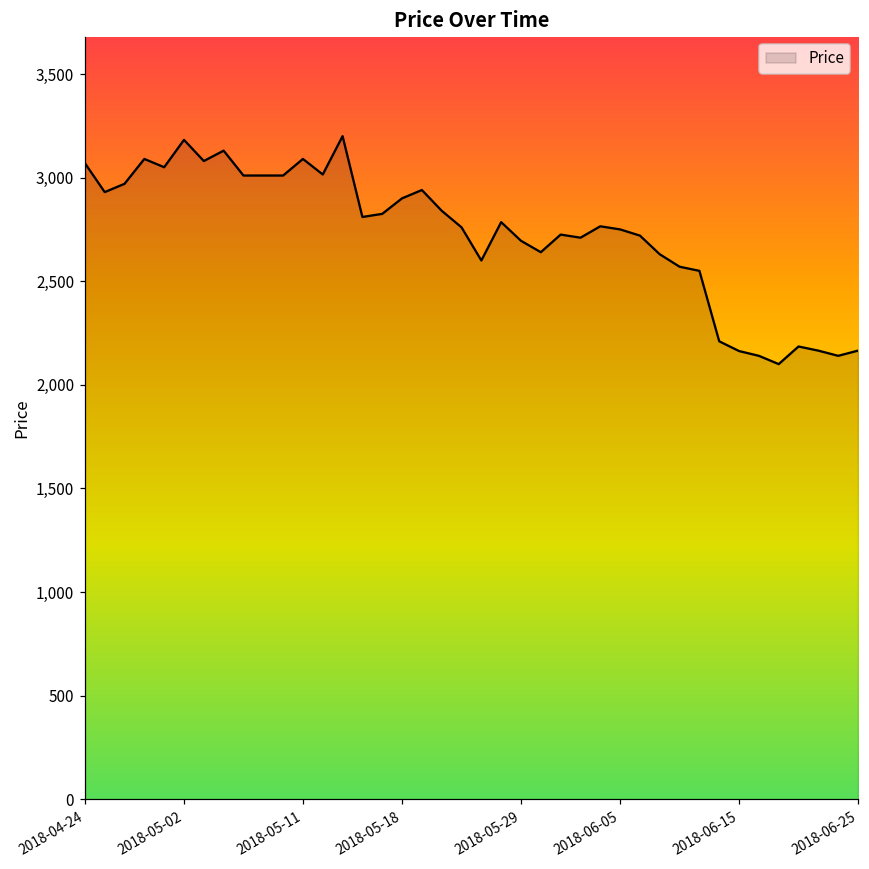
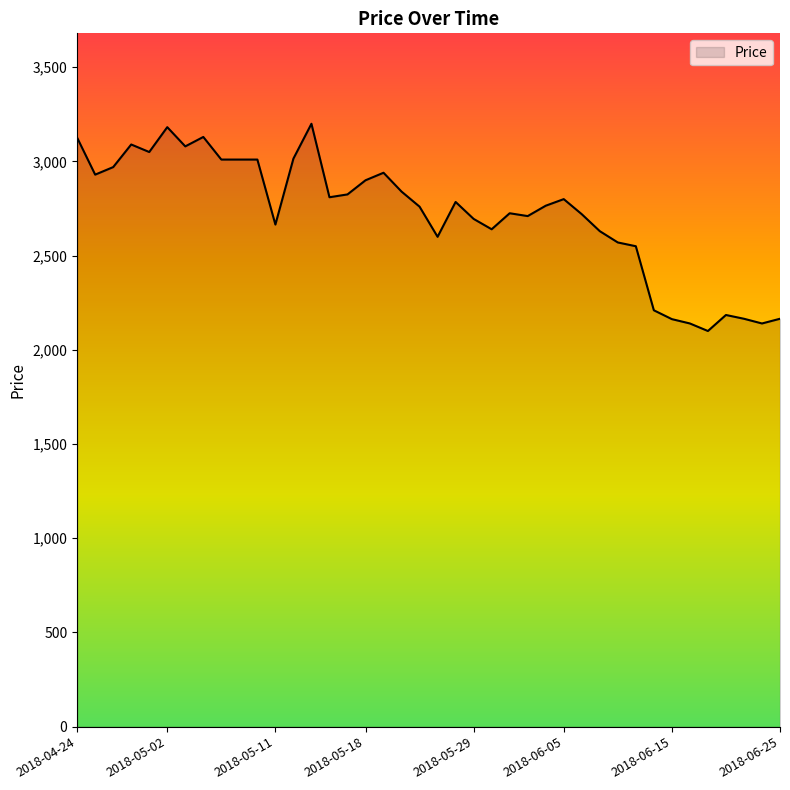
  {
-   "2018-04-24": "3,070",
+   "2018-04-24": "3,130",
    "2018-05-02": "3,180",
-   "2018-05-11": "3,090",
+   "2018-05-11": "2,670",
    "2018-05-18": "2,900",
    "2018-05-29": "2,700",
-   "2018-06-05": "2,750",
+   "2018-06-05": "2,800",
    "2018-06-15": "2,160",
    "2018-06-25": "2,170"
  }
